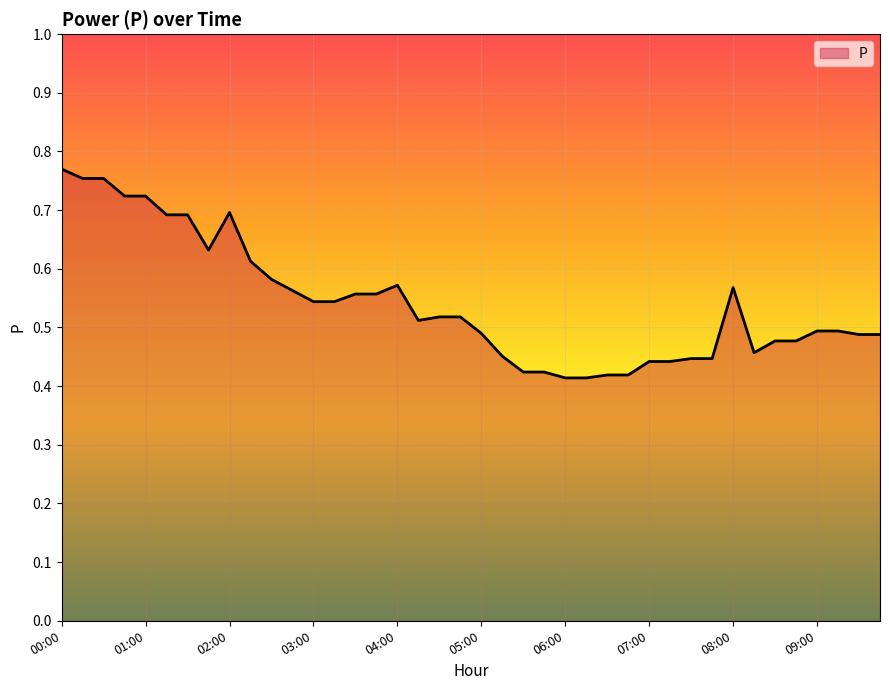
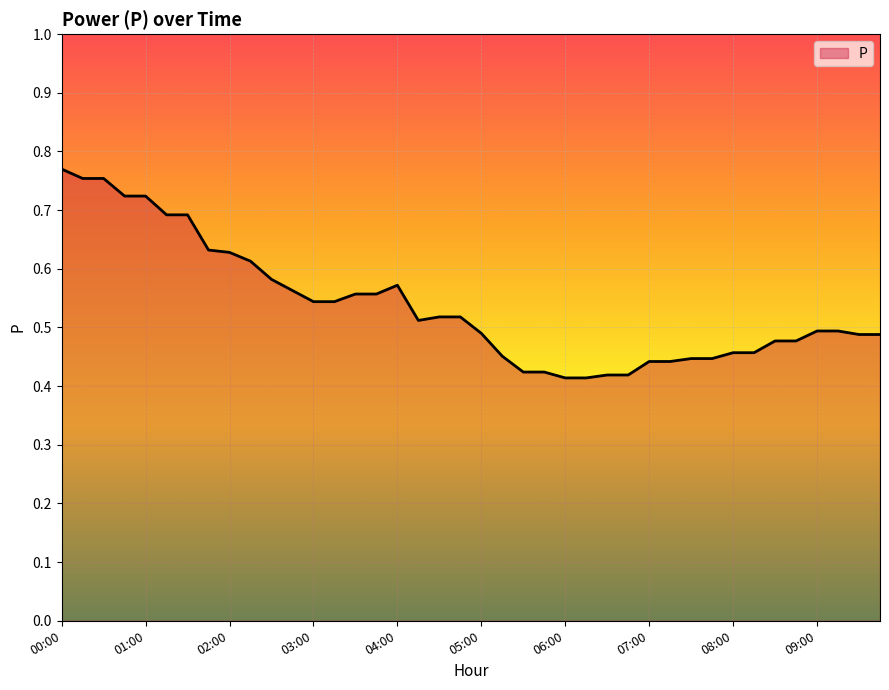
  {
    "00:00": 0.77,
    "01:00": 0.72,
-   "02:00": 0.70,
+   "02:00": 0.63,
    "03:00": 0.54,
    "04:00": 0.57,
    "05:00": 0.49,
    "06:00": 0.41,
    "07:00": 0.44,
-   "08:00": 0.57,
+   "08:00": 0.46,
    "09:00": 0.49
  }
